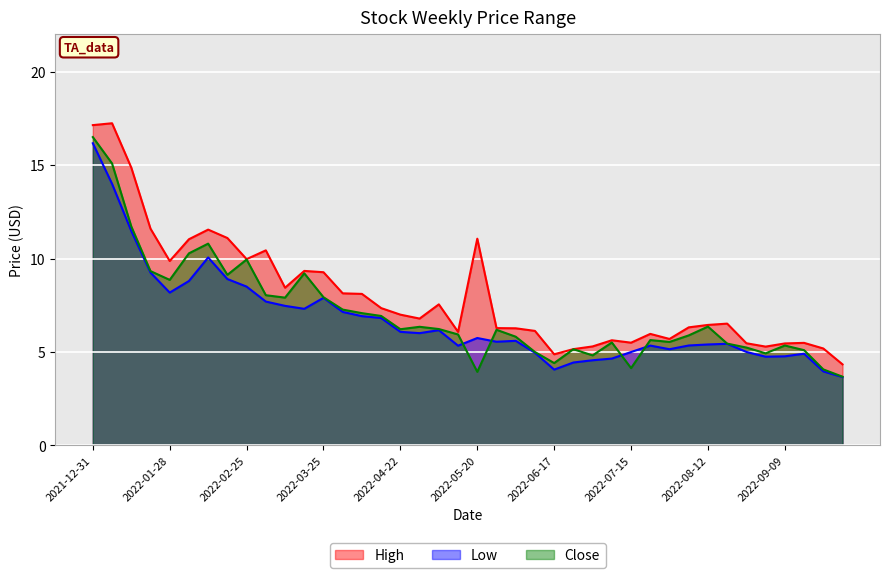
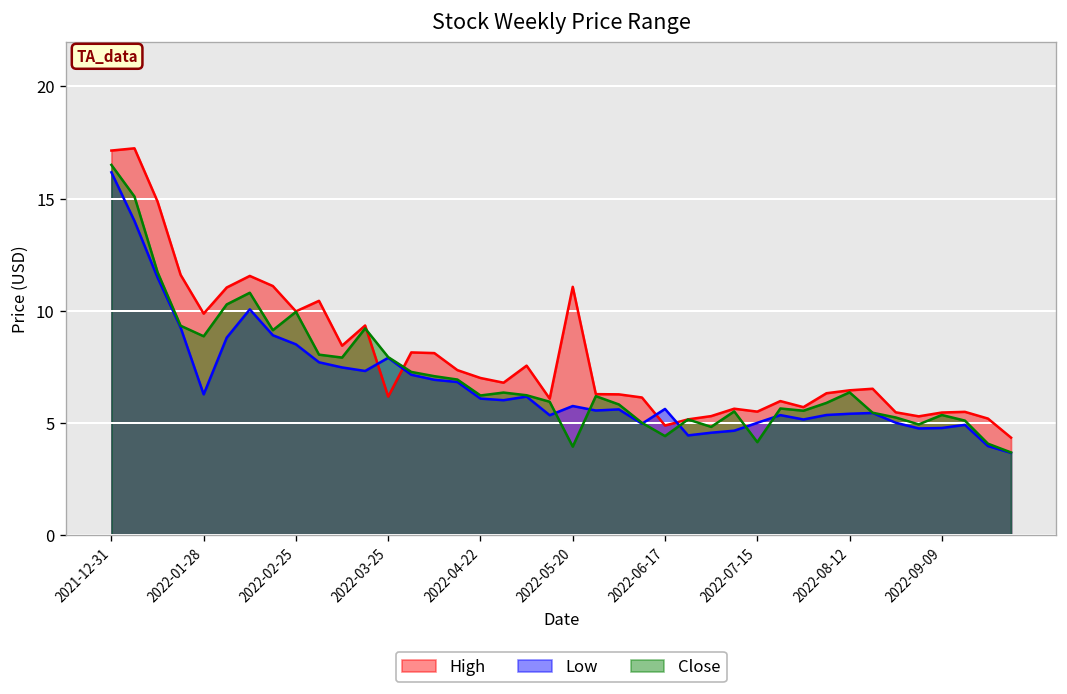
  {
    "High": {
      "2021-12-31": 17.1,
      "2022-01-28": 9.9,
-     "2022-03-25": 9.3,
+     "2022-03-25": 6.2,
      "2022-04-22": 7.0,
      "2022-05-20": 11.1,
      "2022-06-17": 4.9,
      "2022-07-15": 5.5
    },
    "Low": {
      "2021-12-31": 16.2,
-     "2022-01-28": 8.2,
+     "2022-01-28": 6.3,
      "2022-02-25": 8.5,
      "2022-04-22": 6.1,
      "2022-05-20": 5.8,
-     "2022-06-17": 4.1,
+     "2022-06-17": 5.6,
      "2022-07-15": 5.0,
      "2022-08-12": 5.4,
      "2022-09-09": 4.8
    },
    "Close": {
      "2021-12-31": 16.5,
      "2022-01-28": 8.9,
      "2022-04-22": 6.2,
      "2022-05-20": 3.9,
      "2022-06-17": 4.4,
      "2022-07-15": 4.1
    }
  }
